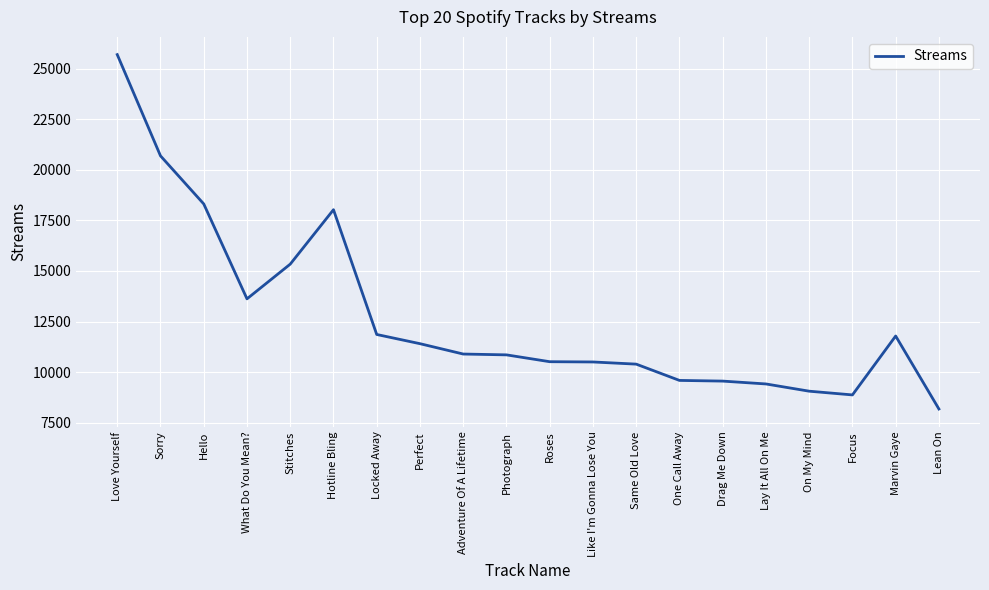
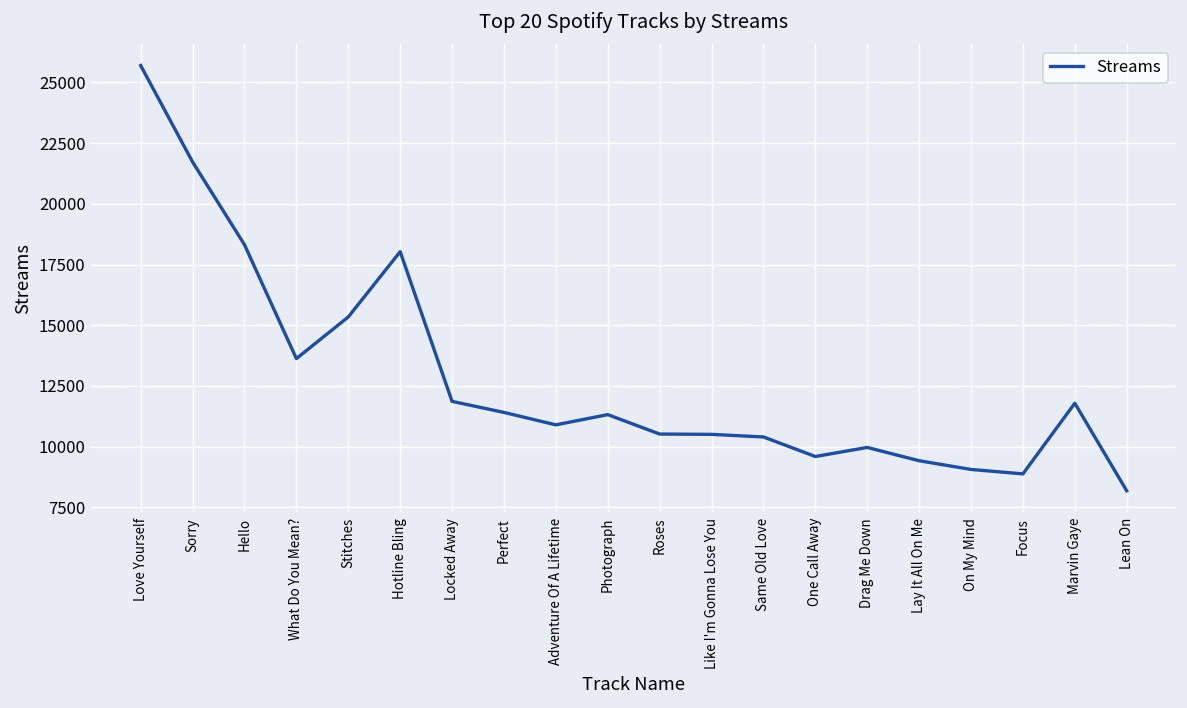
  {
    "Love Yourself": 25700,
-   "Sorry": 20700,
+   "Sorry": 21700,
    "Hello": 18300,
    "What Do You Mean?": 13600,
    "Stitches": 15300,
    "Hotline Bling": 18000,
    "Locked Away": 11900,
    "Perfect": 11400,
    "Adventure Of A Lifetime": 10900,
-   "Photograph": 10900,
+   "Photograph": 11300,
    "Roses": 10500,
    "Like I'm Gonna Lose You": 10500,
    "Same Old Love": 10400,
    "One Call Away": 9600,
-   "Drag Me Down": 9600,
+   "Drag Me Down": 10000,
    "Lay It All On Me": 9400,
    "On My Mind": 9100,
    "Focus": 8900,
    "Marvin Gaye": 11800,
    "Lean On": 8200
  }
